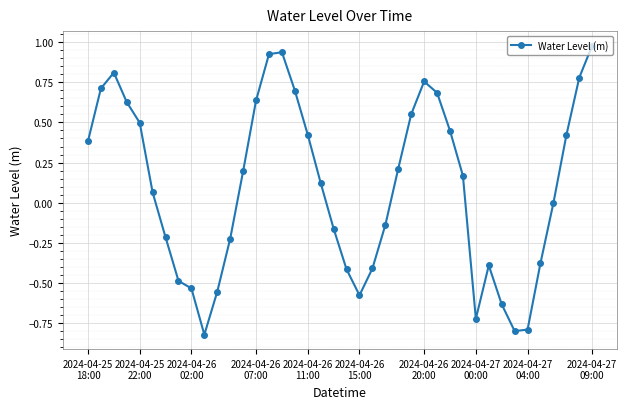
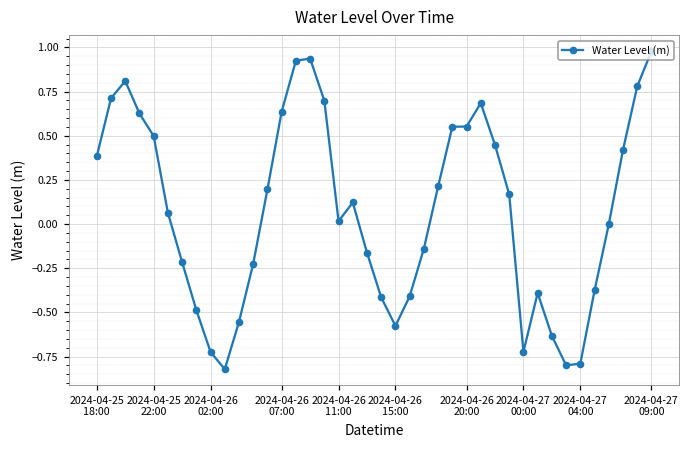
  {
    "2024-04-25 18:00": 0.38,
    "2024-04-25 22:00": 0.50,
-   "2024-04-26 02:00": -0.53,
+   "2024-04-26 02:00": -0.72,
    "2024-04-26 07:00": 0.64,
-   "2024-04-26 11:00": 0.42,
+   "2024-04-26 11:00": 0.02,
    "2024-04-26 15:00": -0.58,
-   "2024-04-26 20:00": 0.76,
+   "2024-04-26 20:00": 0.55,
    "2024-04-27 00:00": -0.72,
    "2024-04-27 04:00": -0.79
  }
